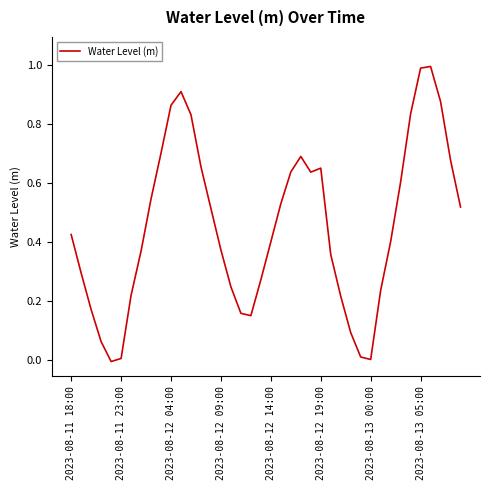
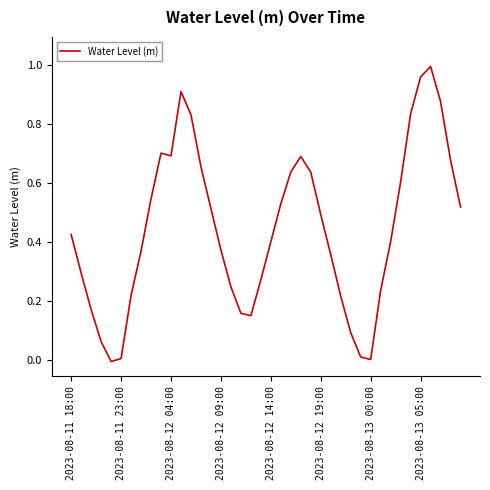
  {
    "2023-08-11 18:00": 0.43,
    "2023-08-11 23:00": 0.01,
-   "2023-08-12 04:00": 0.86,
+   "2023-08-12 04:00": 0.69,
    "2023-08-12 09:00": 0.37,
    "2023-08-12 14:00": 0.40,
-   "2023-08-12 19:00": 0.65,
+   "2023-08-12 19:00": 0.49,
    "2023-08-13 00:00": 0.00,
-   "2023-08-13 05:00": 0.99
+   "2023-08-13 05:00": 0.96
  }
